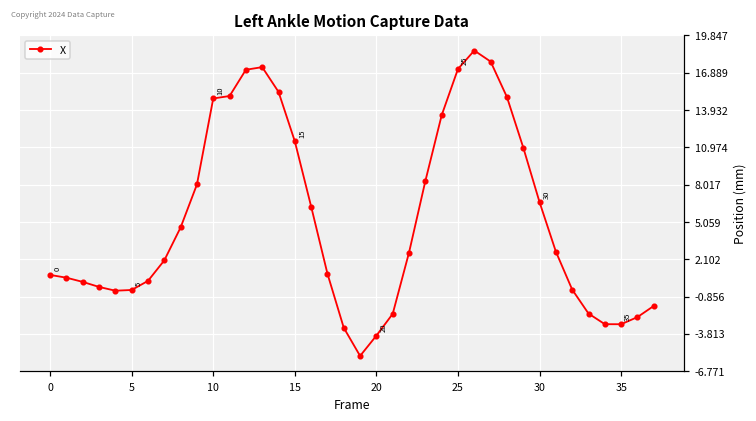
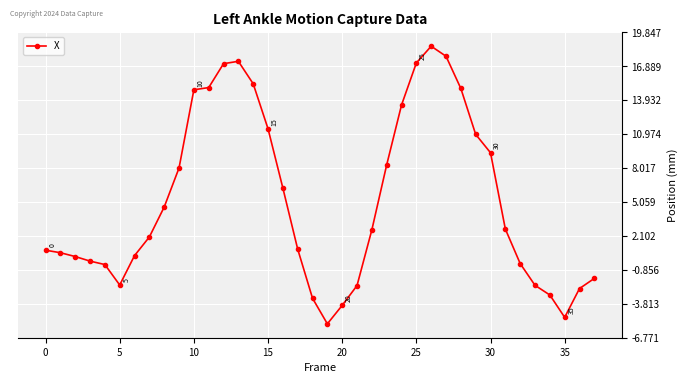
  {
-   "5": -0.3,
-   "30": 6.6,
-   "35": -3.0
+   "5": -2.2,
+   "30": 9.4,
+   "35": -5.0
  }
